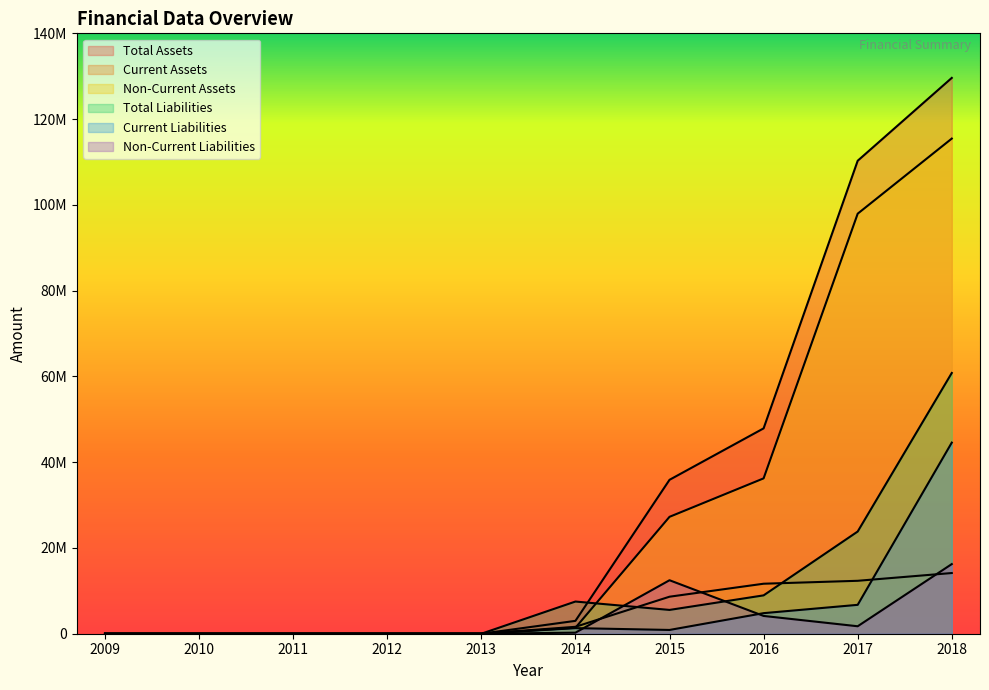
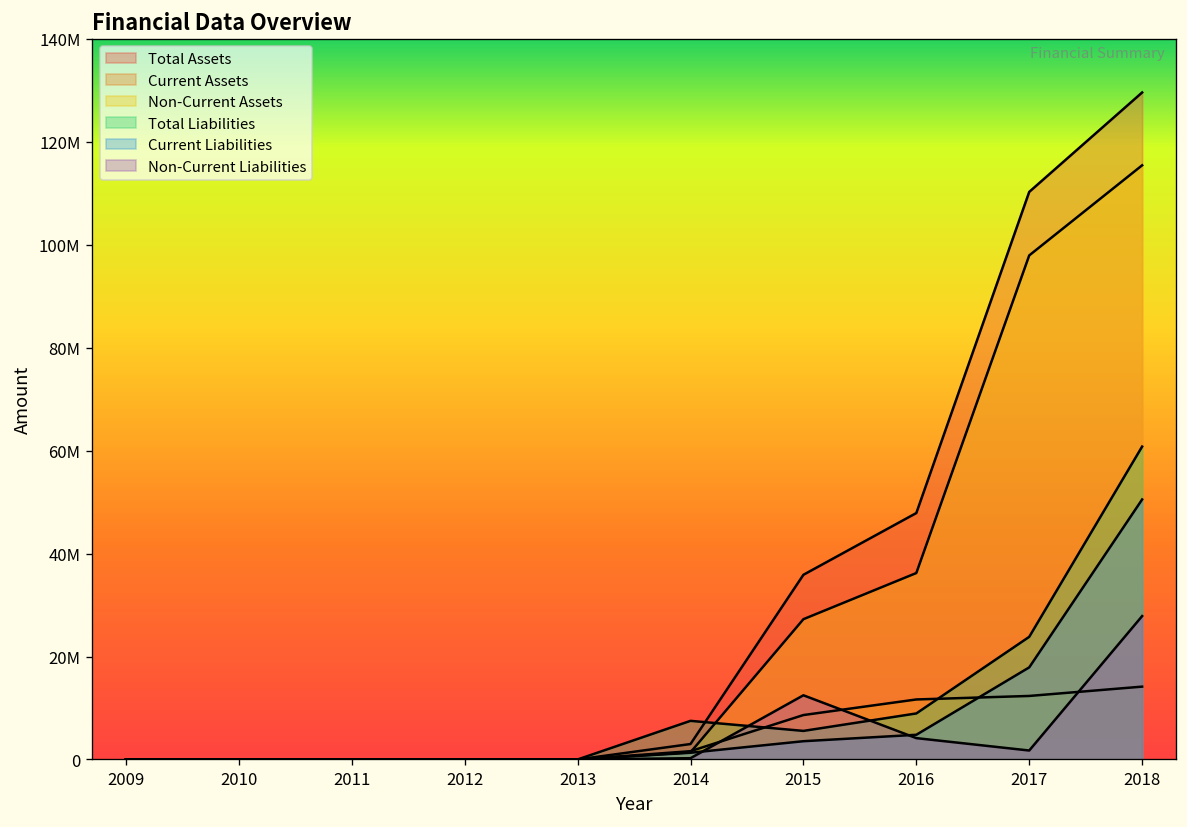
  {
    "Total Liabilities": {
      "2014": 8000000,
      "2015": 6000000,
      "2016": 9000000,
      "2017": 24000000,
      "2018": 61000000
    },
    "Current Liabilities": {
-     "2015": 1000000,
+     "2015": 4000000,
      "2016": 5000000,
-     "2017": 7000000,
-     "2018": 45000000
+     "2017": 18000000,
+     "2018": 51000000
    },
    "Non-Current Liabilities": {
      "2014": 0,
      "2015": 12000000,
      "2016": 4000000,
      "2017": 2000000,
-     "2018": 16000000
+     "2018": 28000000
    }
  }
